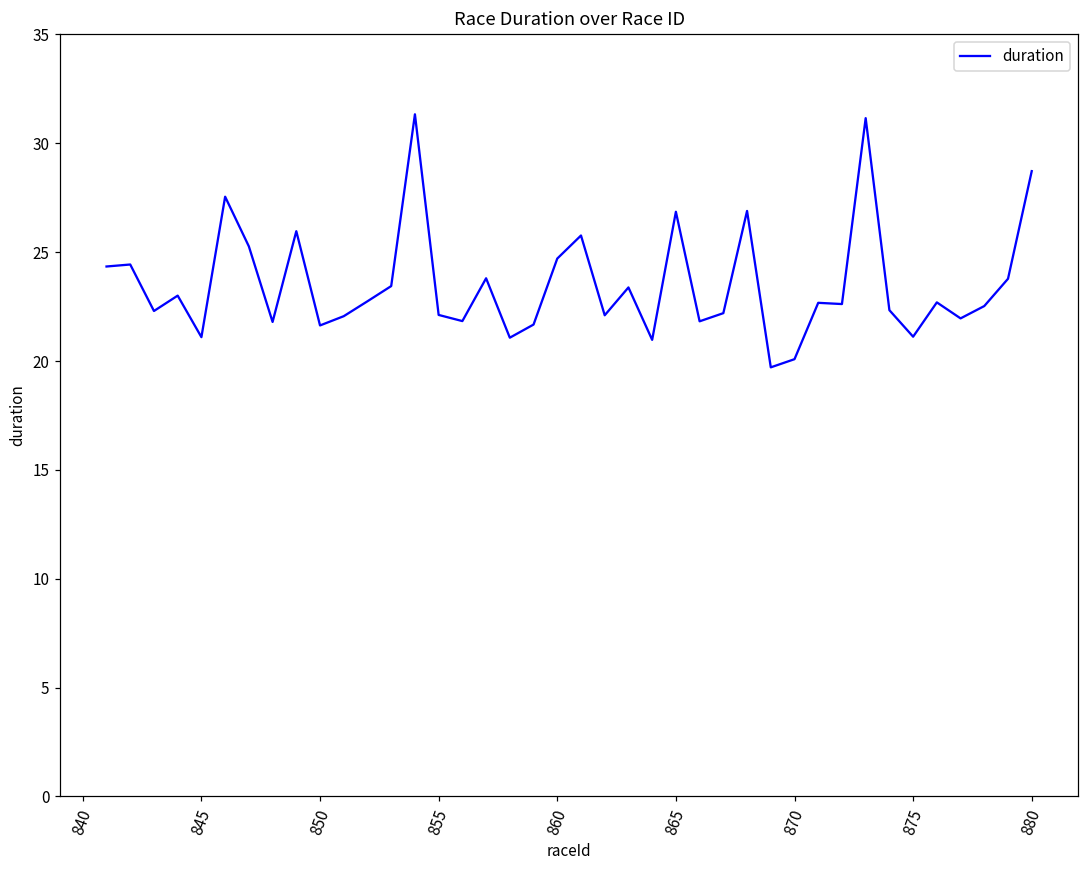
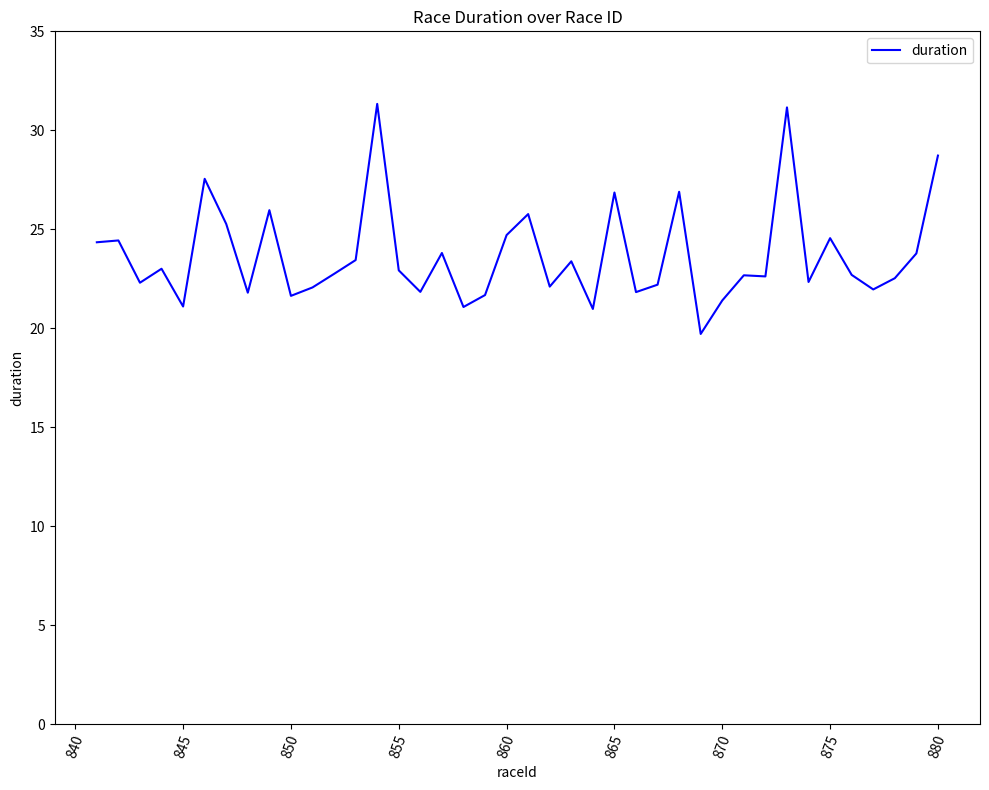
  {
    "845": 21.1,
    "850": 21.6,
-   "855": 22.1,
+   "855": 22.9,
    "860": 24.7,
    "865": 26.9,
-   "870": 20.1,
-   "875": 21.1,
+   "870": 21.4,
+   "875": 24.6,
    "880": 28.7
  }
